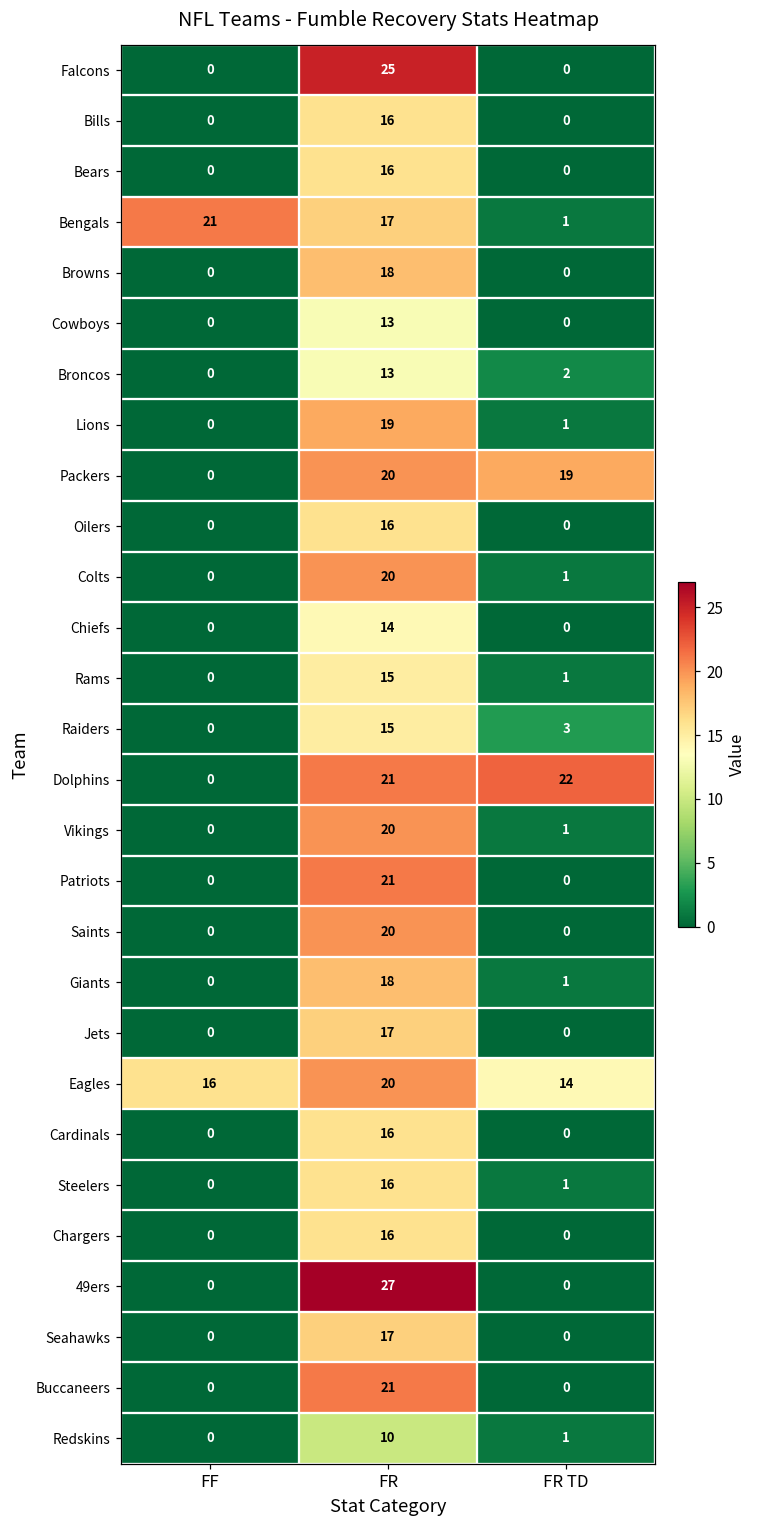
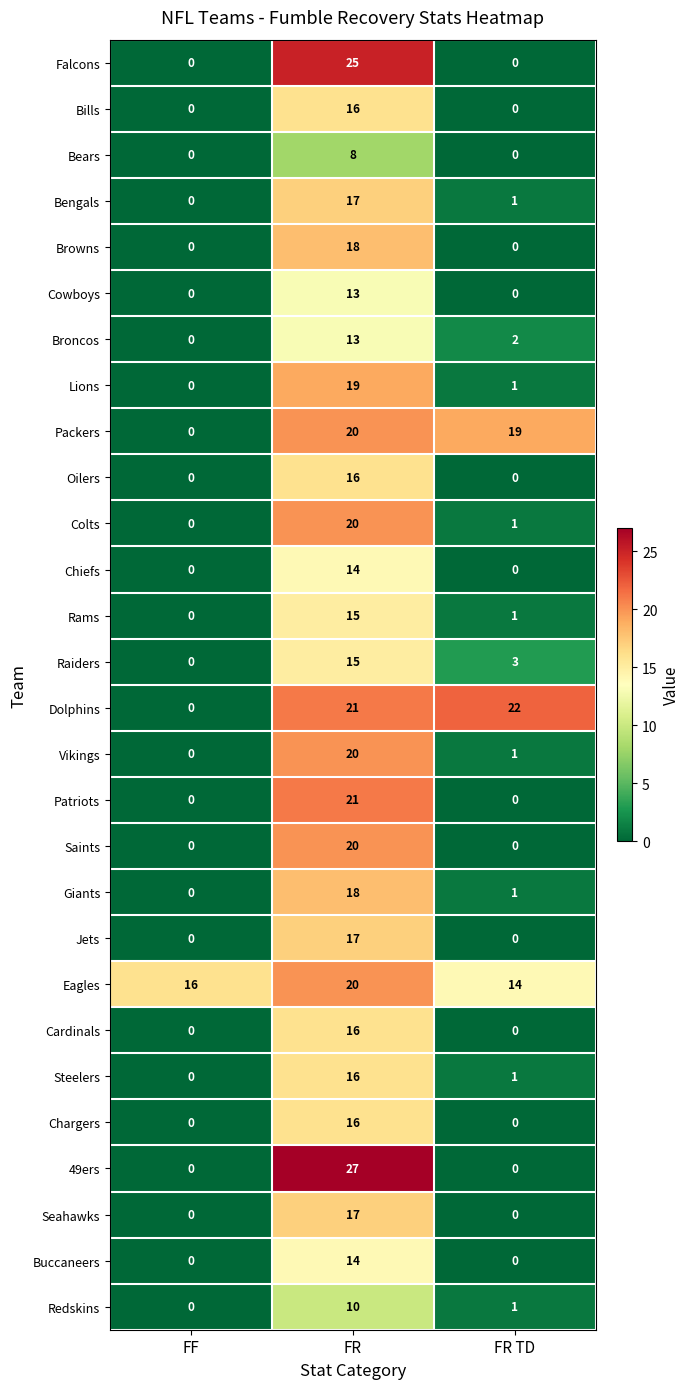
  {
    "Falcons": {
      "FF": 0,
      "FR": 25,
      "FR TD": 0
    },
    "Bills": {
      "FF": 0,
      "FR": 16,
      "FR TD": 0
    },
    "Bears": {
      "FF": 0,
-     "FR": 16,
+     "FR": 8,
      "FR TD": 0
    },
    "Bengals": {
-     "FF": 21,
+     "FF": 0,
      "FR": 17,
      "FR TD": 1
    },
    "Browns": {
      "FF": 0,
      "FR": 18,
      "FR TD": 0
    },
    "Cowboys": {
      "FF": 0,
      "FR": 13,
      "FR TD": 0
    },
    "Broncos": {
      "FF": 0,
      "FR": 13,
      "FR TD": 2
    },
    "Lions": {
      "FF": 0,
      "FR": 19,
      "FR TD": 1
    },
    "Packers": {
      "FF": 0,
      "FR": 20,
      "FR TD": 19
    },
    "Oilers": {
      "FF": 0,
      "FR": 16,
      "FR TD": 0
    },
    "Colts": {
      "FF": 0,
      "FR": 20,
      "FR TD": 1
    },
    "Chiefs": {
      "FF": 0,
      "FR": 14,
      "FR TD": 0
    },
    "Rams": {
      "FF": 0,
      "FR": 15,
      "FR TD": 1
    },
    "Raiders": {
      "FF": 0,
      "FR": 15,
      "FR TD": 3
    },
    "Dolphins": {
      "FF": 0,
      "FR": 21,
      "FR TD": 22
    },
    "Vikings": {
      "FF": 0,
      "FR": 20,
      "FR TD": 1
    },
    "Patriots": {
      "FF": 0,
      "FR": 21,
      "FR TD": 0
    },
    "Saints": {
      "FF": 0,
      "FR": 20,
      "FR TD": 0
    },
    "Giants": {
      "FF": 0,
      "FR": 18,
      "FR TD": 1
    },
    "Jets": {
      "FF": 0,
      "FR": 17,
      "FR TD": 0
    },
    "Eagles": {
      "FF": 16,
      "FR": 20,
      "FR TD": 14
    },
    "Cardinals": {
      "FF": 0,
      "FR": 16,
      "FR TD": 0
    },
    "Steelers": {
      "FF": 0,
      "FR": 16,
      "FR TD": 1
    },
    "Chargers": {
      "FF": 0,
      "FR": 16,
      "FR TD": 0
    },
    "49ers": {
      "FF": 0,
      "FR": 27,
      "FR TD": 0
    },
    "Seahawks": {
      "FF": 0,
      "FR": 17,
      "FR TD": 0
    },
    "Buccaneers": {
      "FF": 0,
-     "FR": 21,
+     "FR": 14,
      "FR TD": 0
    },
    "Redskins": {
      "FF": 0,
      "FR": 10,
      "FR TD": 1
    }
  }
